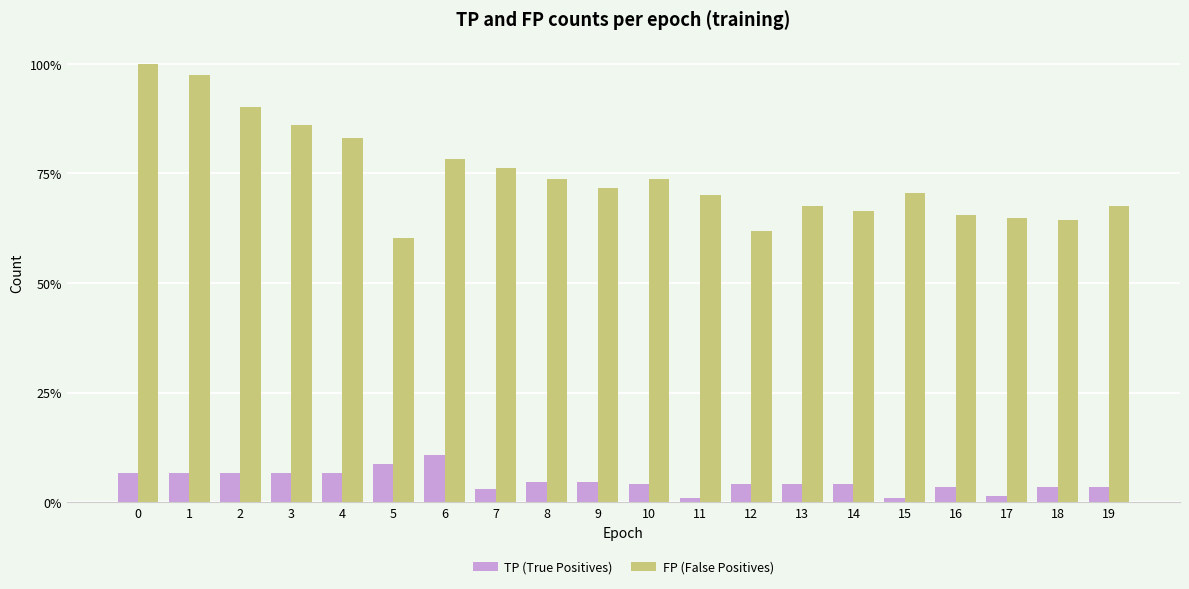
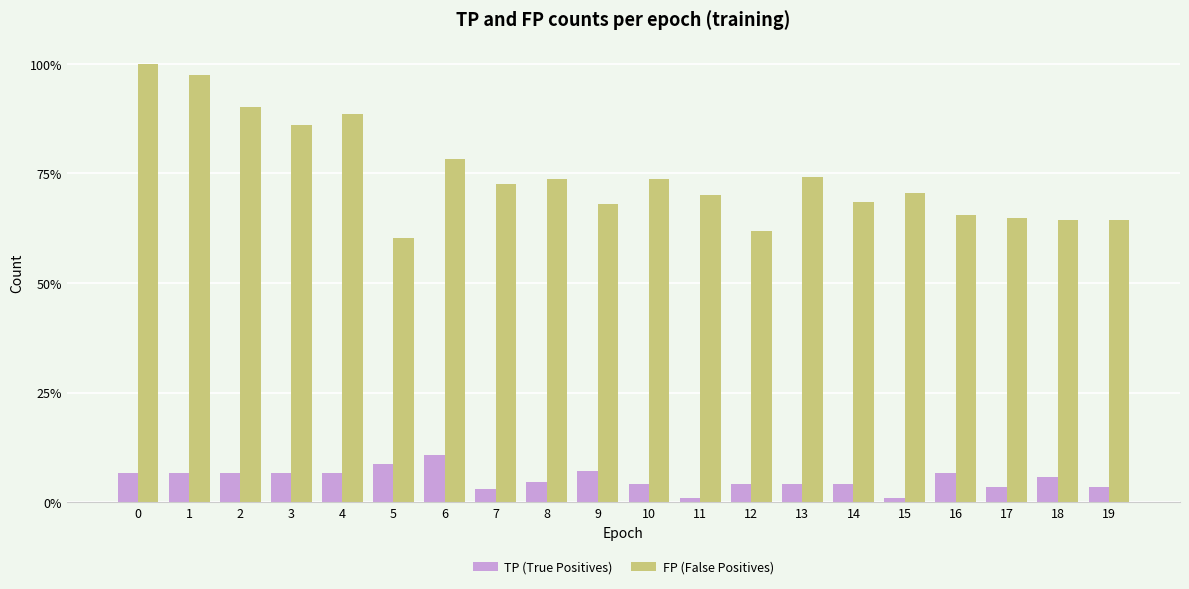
  {
    "TP (True Positives)": {
      "0": "7%",
      "1": "7%",
      "2": "7%",
      "3": "7%",
      "4": "7%",
      "5": "9%",
      "6": "11%",
      "7": "3%",
      "8": "5%",
-     "9": "5%",
+     "9": "7%",
      "10": "4%",
      "11": "1%",
      "12": "4%",
      "13": "4%",
      "14": "4%",
      "15": "1%",
-     "16": "4%",
-     "17": "2%",
-     "18": "4%",
+     "16": "7%",
+     "17": "4%",
+     "18": "6%",
      "19": "4%"
    },
    "FP (False Positives)": {
      "0": "100%",
      "1": "97%",
      "2": "90%",
      "3": "86%",
-     "4": "83%",
+     "4": "89%",
      "5": "60%",
      "6": "78%",
-     "7": "76%",
+     "7": "73%",
      "8": "74%",
-     "9": "72%",
+     "9": "68%",
      "10": "74%",
      "11": "70%",
      "12": "62%",
-     "13": "68%",
-     "14": "66%",
+     "13": "74%",
+     "14": "69%",
      "15": "71%",
      "16": "65%",
      "17": "65%",
      "18": "64%",
-     "19": "68%"
+     "19": "64%"
    }
  }
